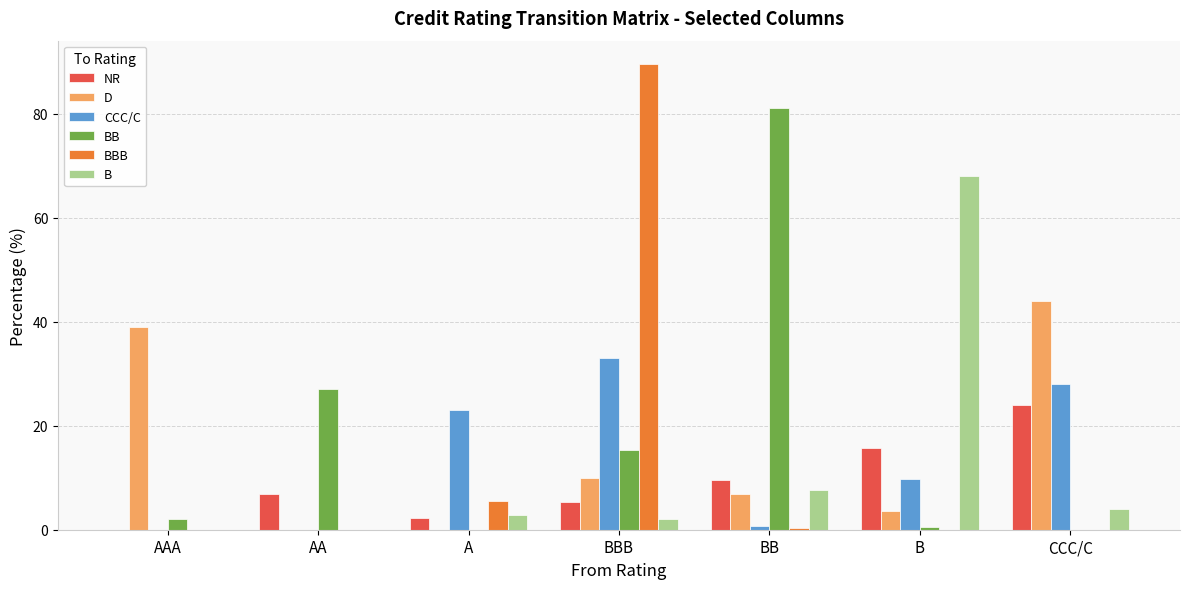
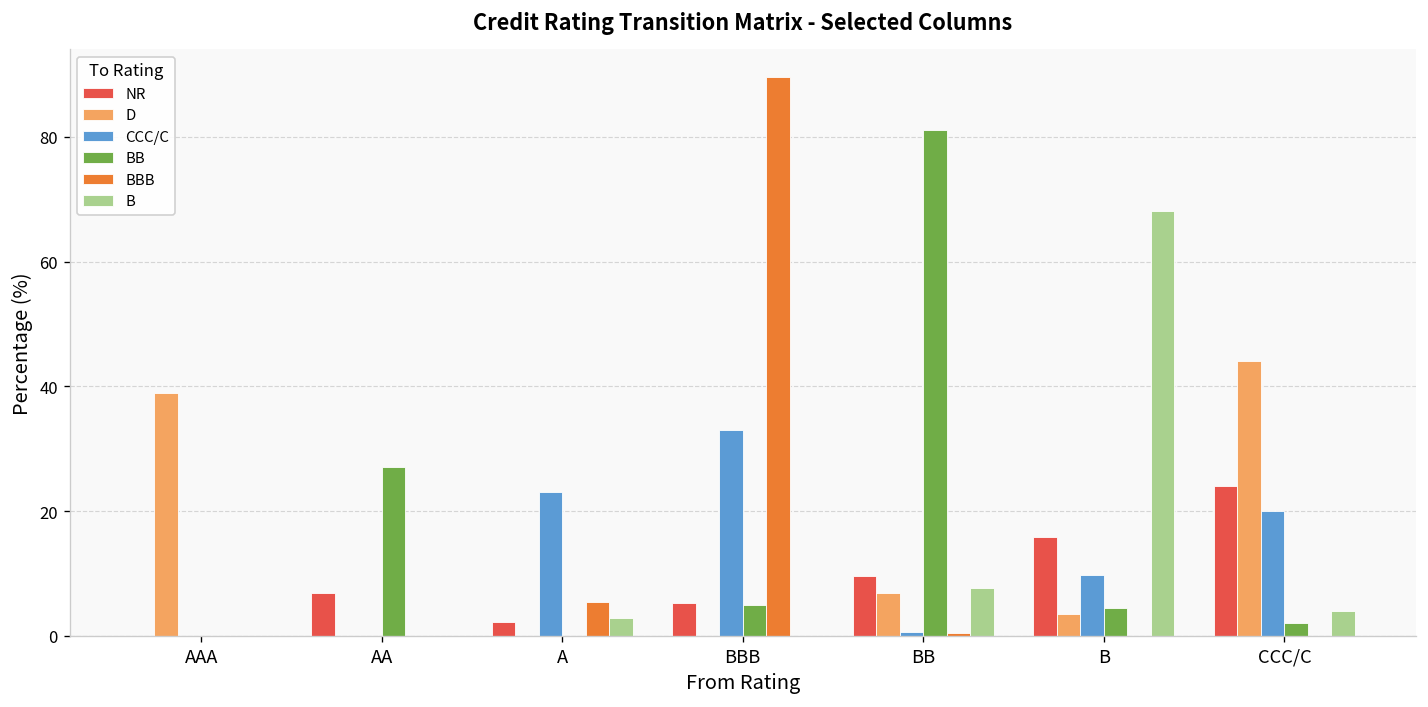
  {
    "D": {
      "AAA": 39,
      "AA": 0,
      "A": 0,
-     "BBB": 10,
+     "BBB": 0,
      "BB": 7,
      "B": 4,
      "CCC/C": 44
    },
    "CCC/C": {
      "AAA": 0,
      "AA": 0,
      "A": 23,
      "BBB": 33,
      "BB": 1,
      "B": 10,
-     "CCC/C": 28
+     "CCC/C": 20
    },
    "BB": {
-     "AAA": 2,
+     "AAA": 0,
      "AA": 27,
      "A": 0,
-     "BBB": 15,
+     "BBB": 5,
      "BB": 81,
-     "B": 1,
-     "CCC/C": 0
+     "B": 4,
+     "CCC/C": 2
    },
    "B": {
      "AAA": 0,
      "AA": 0,
      "A": 3,
-     "BBB": 2,
+     "BBB": 0,
      "BB": 8,
      "B": 68,
      "CCC/C": 4
    }
  }
